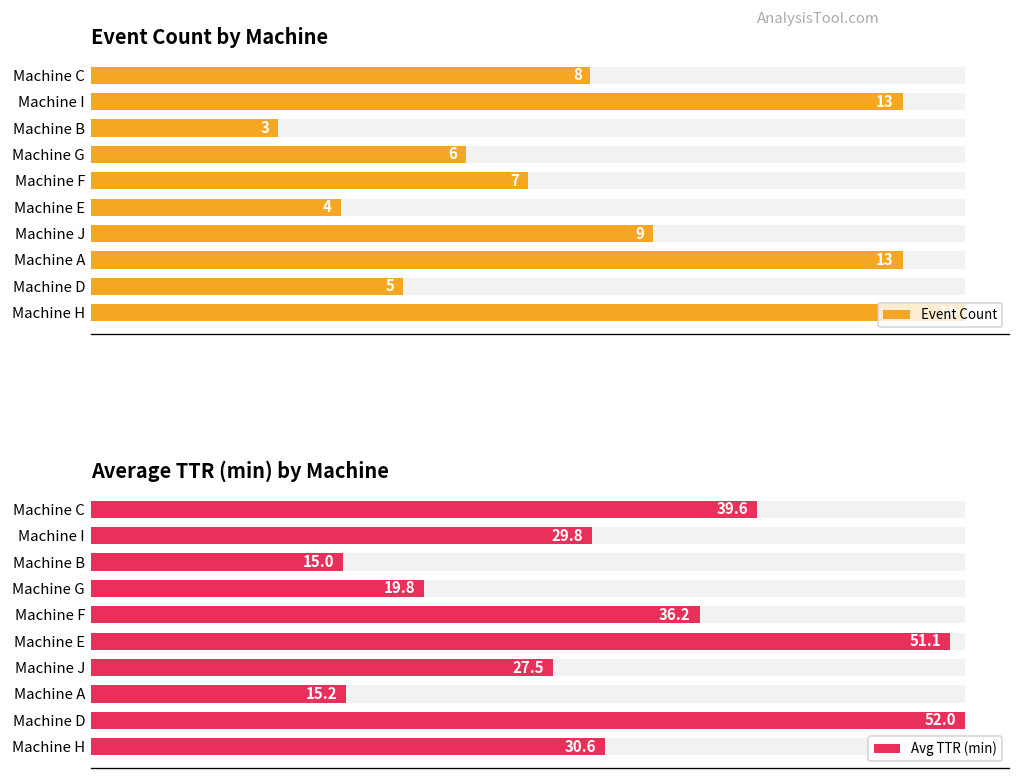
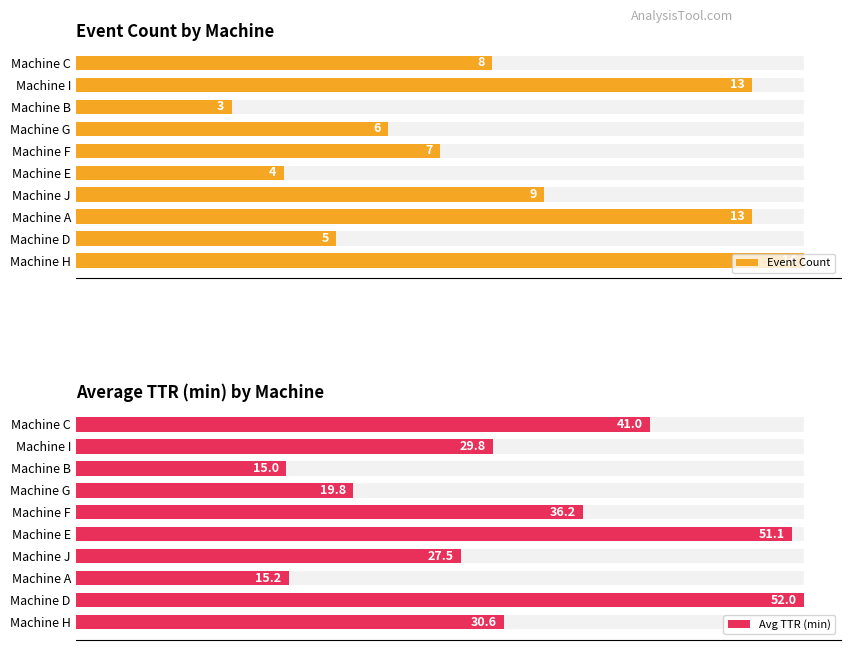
  {
    "Average TTR (min) by Machine": {
      "Avg TTR (min)": {
-       "Machine C": 39.6
+       "Machine C": 41.0
      }
    }
  }
